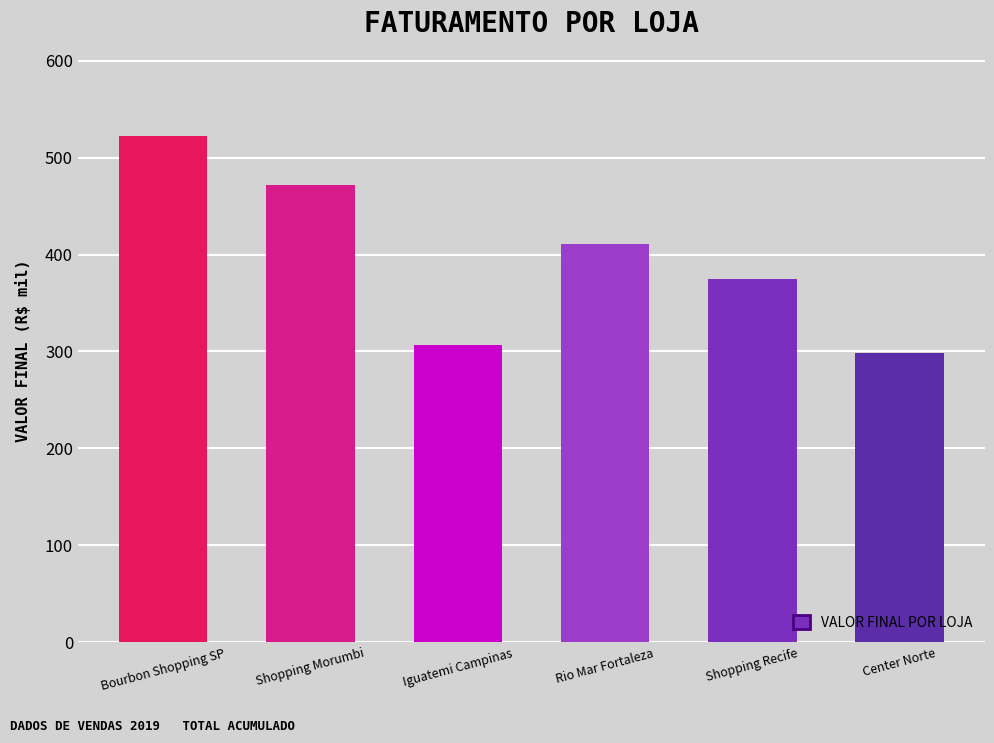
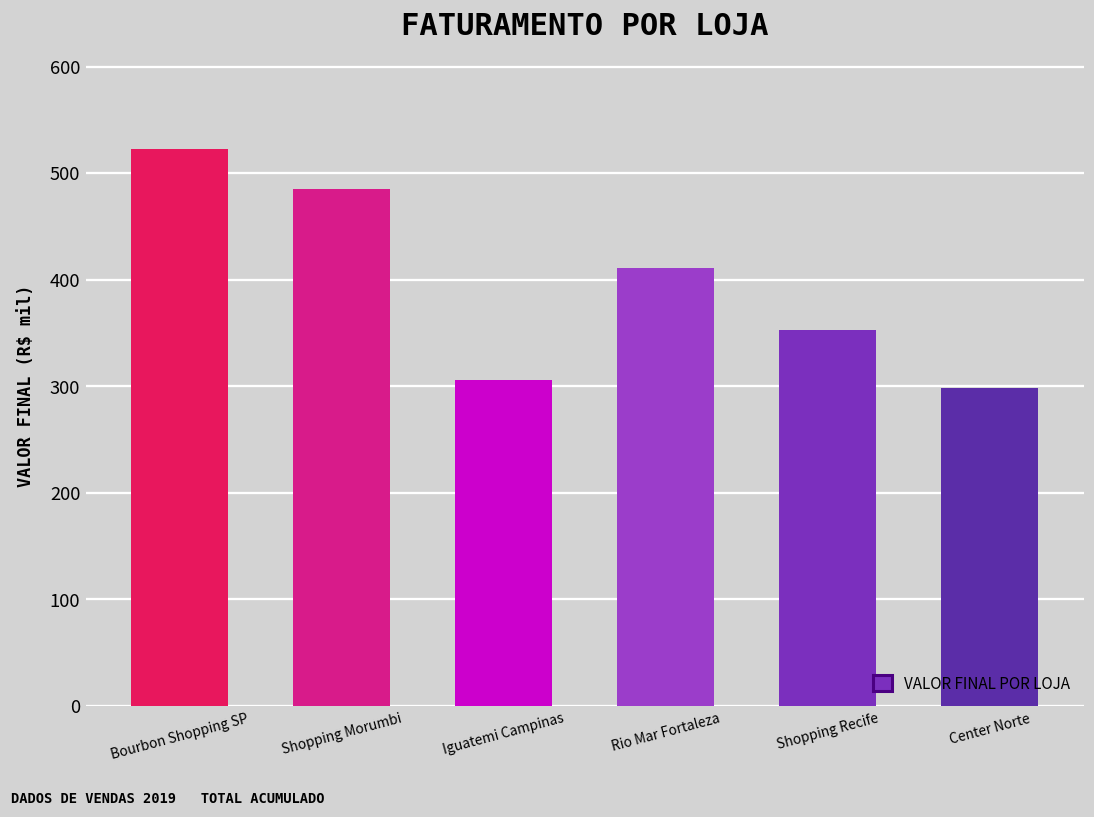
  {
    "Bourbon Shopping SP": 520,
-   "Shopping Morumbi": 470,
+   "Shopping Morumbi": 490,
    "Iguatemi Campinas": 310,
    "Rio Mar Fortaleza": 410,
-   "Shopping Recife": 380,
+   "Shopping Recife": 350,
    "Center Norte": 300
  }
